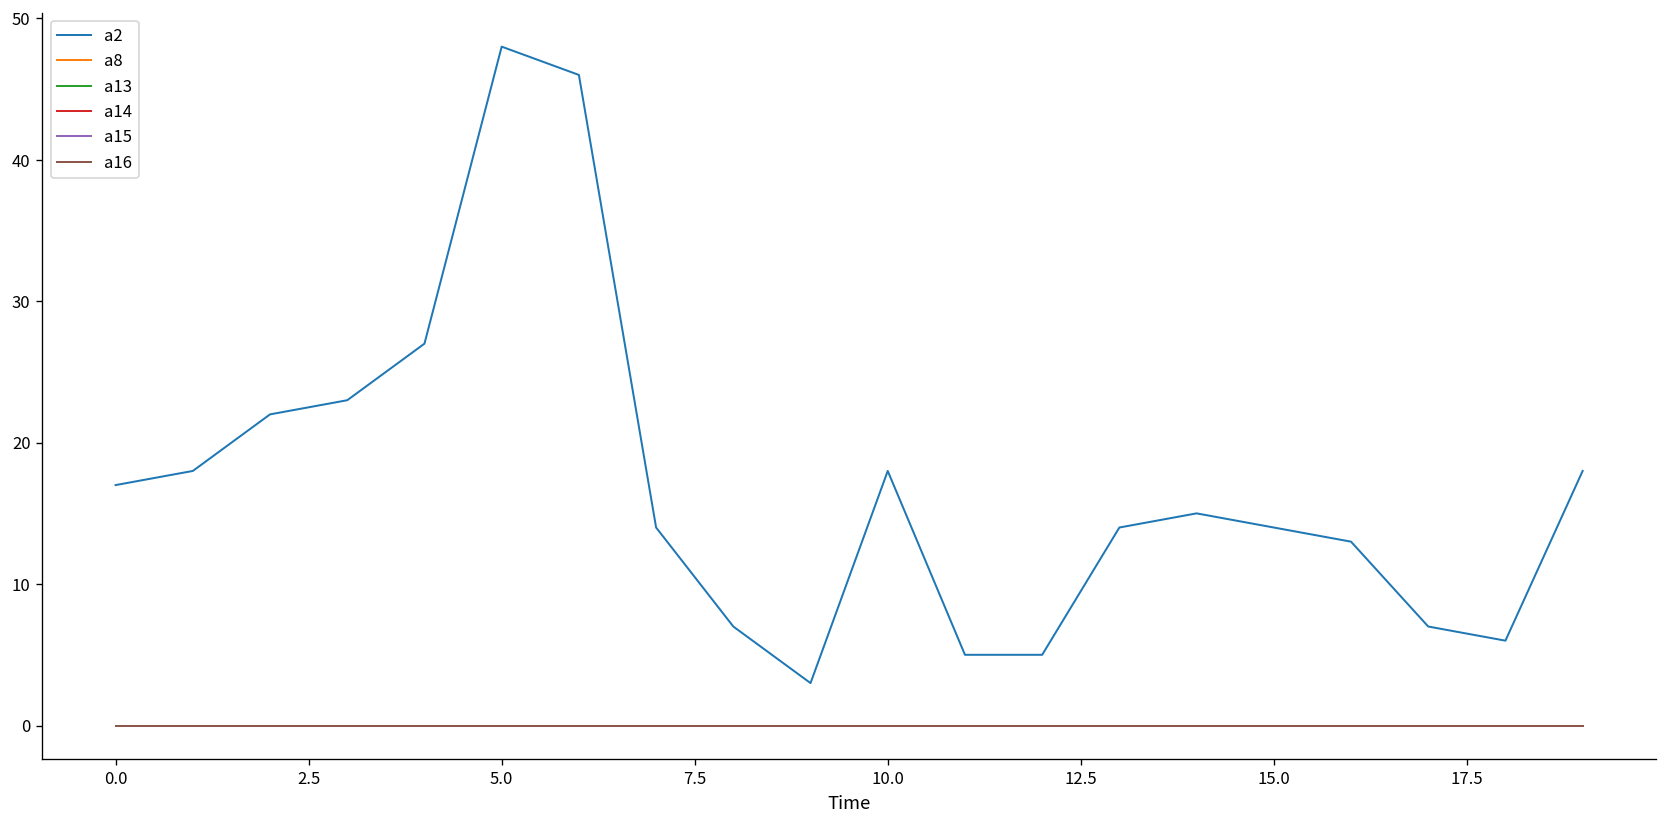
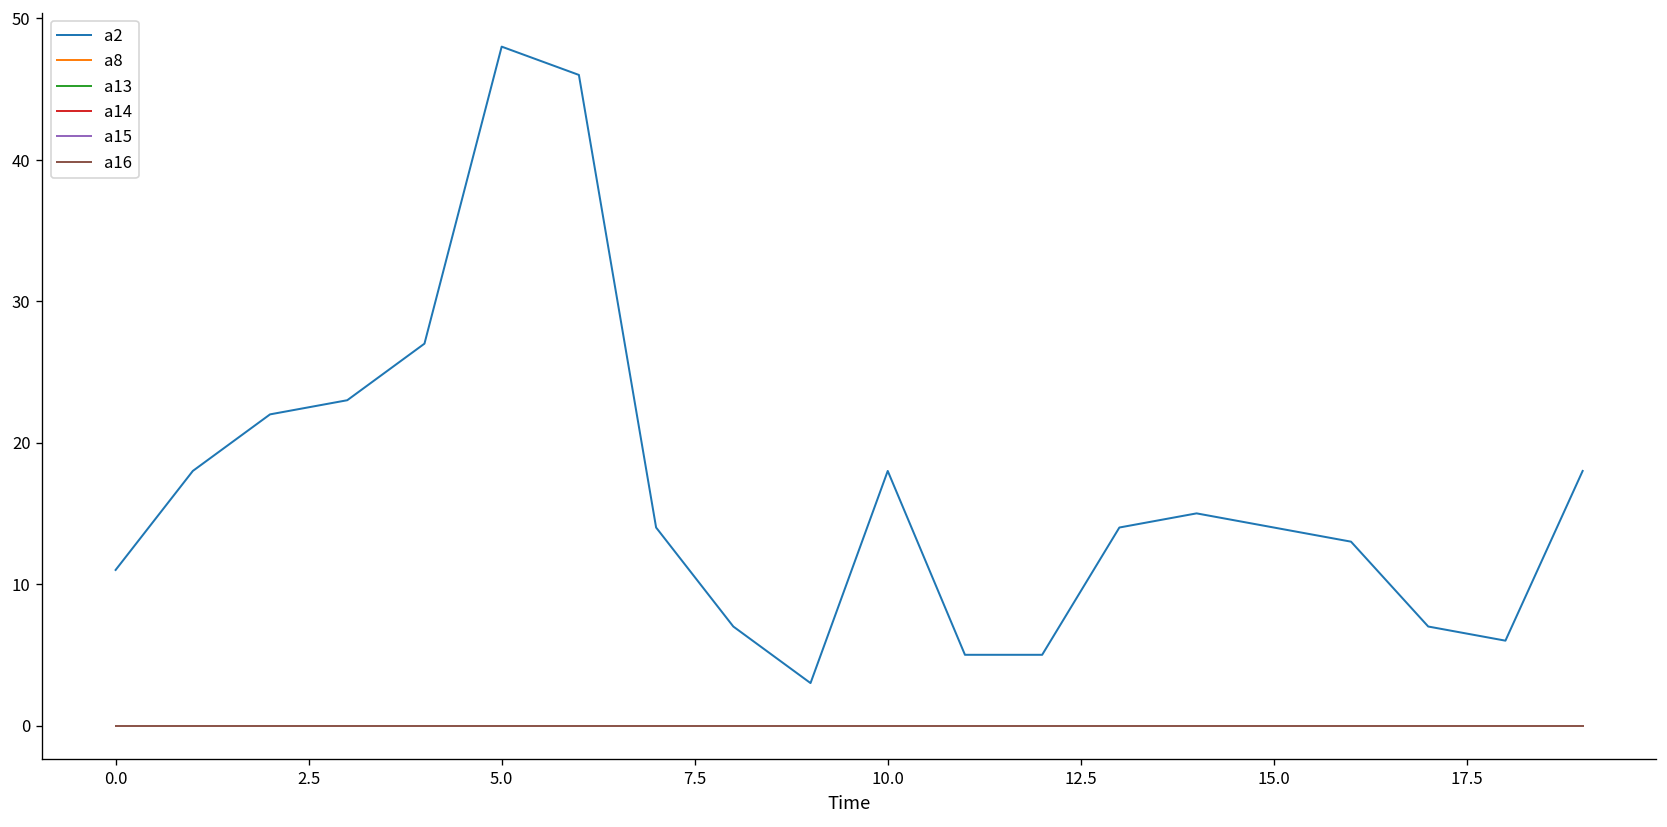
  {
    "a2": {
-     "0.0": 17,
+     "0.0": 11,
      "5.0": 48,
      "10.0": 18,
      "15.0": 14
    },
    "a16": {
      "0.0": 0,
      "5.0": 0,
      "10.0": 0,
      "15.0": 0
    }
  }
